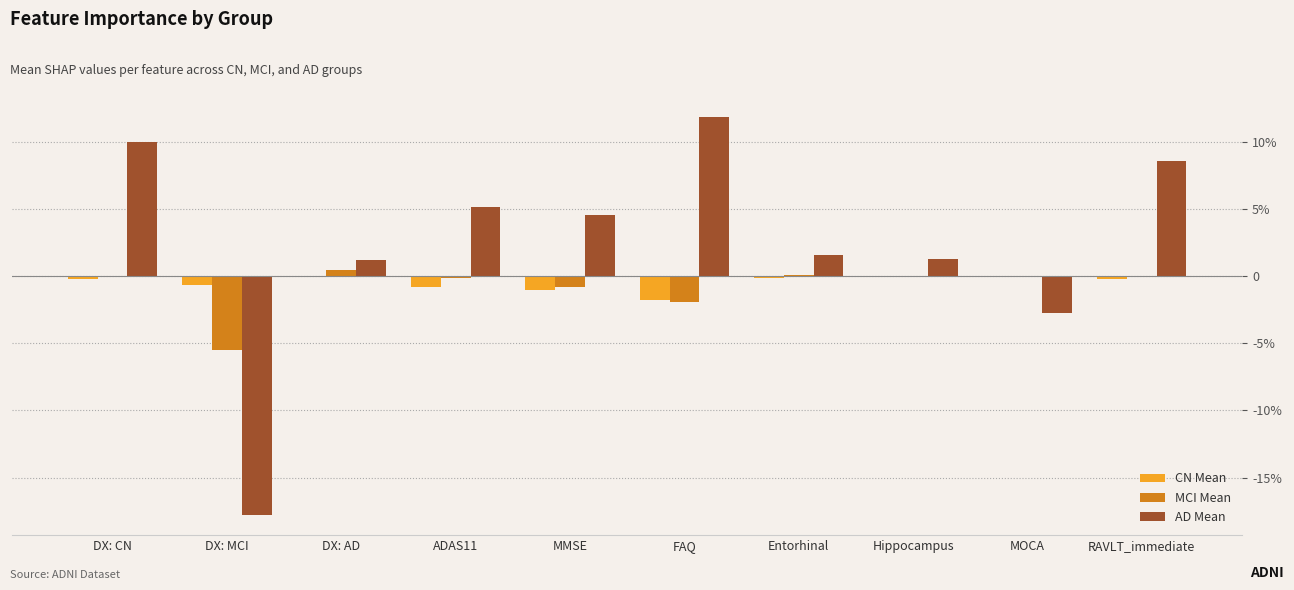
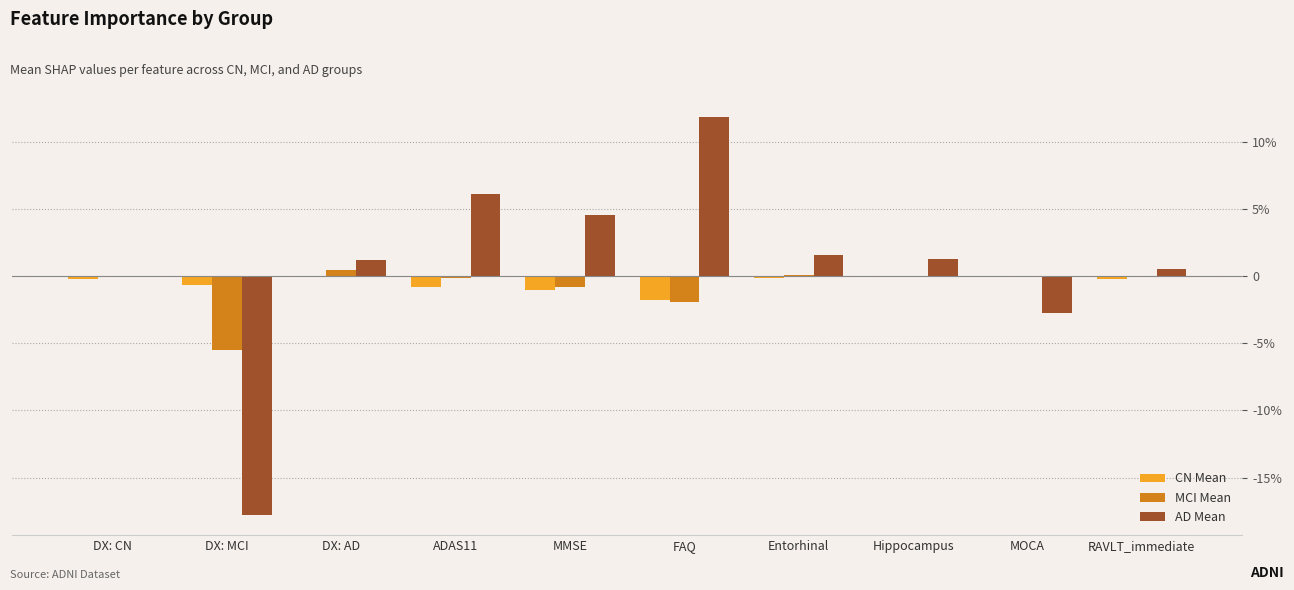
  {
    "AD Mean": {
-     "DX: CN": "10.0%",
+     "DX: CN": "0.0%",
      "DX: MCI": "-17.8%",
      "DX: AD": "1.2%",
-     "ADAS11": "5.1%",
+     "ADAS11": "6.1%",
      "MMSE": "4.6%",
      "FAQ": "11.9%",
      "Entorhinal": "1.6%",
      "Hippocampus": "1.3%",
      "MOCA": "-2.8%",
-     "RAVLT_immediate": "8.6%"
+     "RAVLT_immediate": "0.5%"
    }
  }
